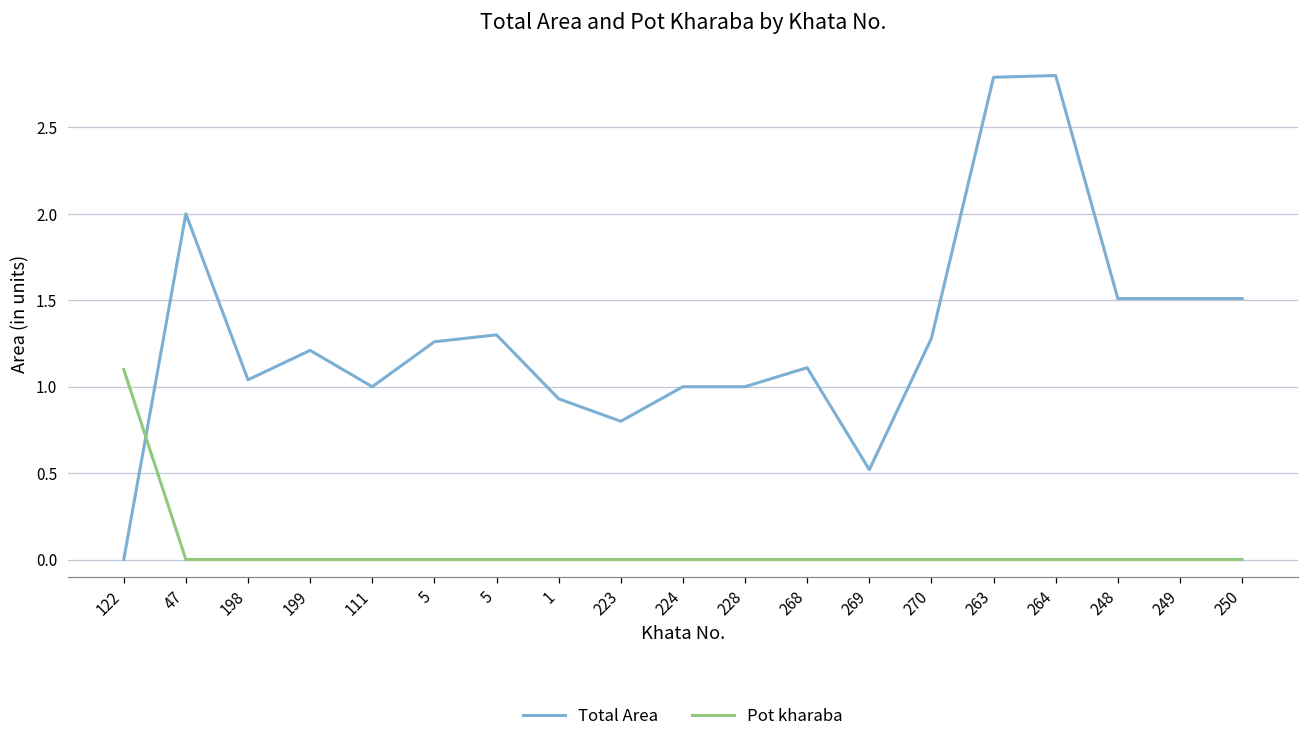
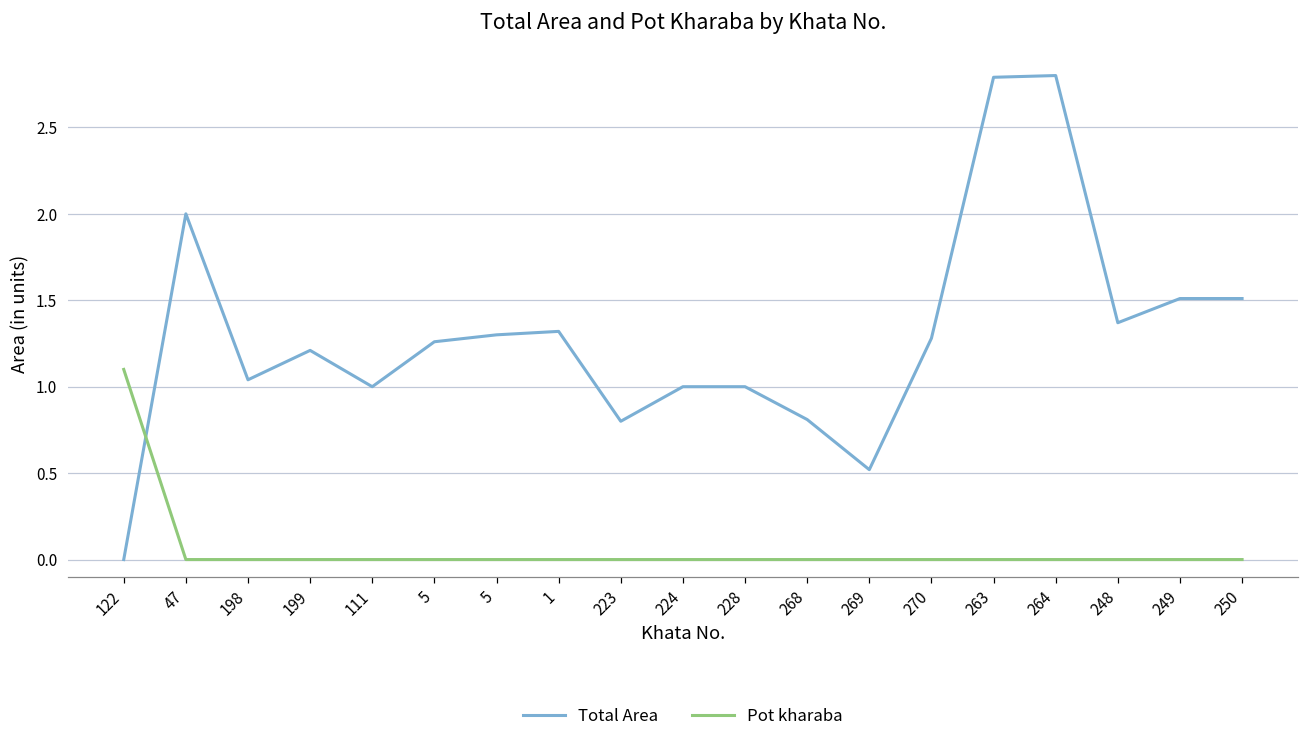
  {
    "Total Area": {
      "122": 0.00,
      "47": 2.00,
      "198": 1.04,
      "199": 1.21,
      "111": 1.00,
-     "1": 0.93,
+     "1": 1.32,
      "223": 0.80,
      "224": 1.00,
      "228": 1.00,
-     "268": 1.11,
+     "268": 0.81,
      "269": 0.52,
      "270": 1.28,
      "263": 2.79,
      "264": 2.80,
-     "248": 1.51,
+     "248": 1.37,
      "249": 1.51,
      "250": 1.51
    },
    "Pot kharaba": {
      "122": 1.10,
      "47": 0.00,
      "198": 0.00,
      "199": 0.00,
      "111": 0.00,
      "1": 0.00,
      "223": 0.00,
      "224": 0.00,
      "228": 0.00,
      "268": 0.00,
      "269": 0.00,
      "270": 0.00,
      "263": 0.00,
      "264": 0.00,
      "248": 0.00,
      "249": 0.00,
      "250": 0.00
    }
  }
